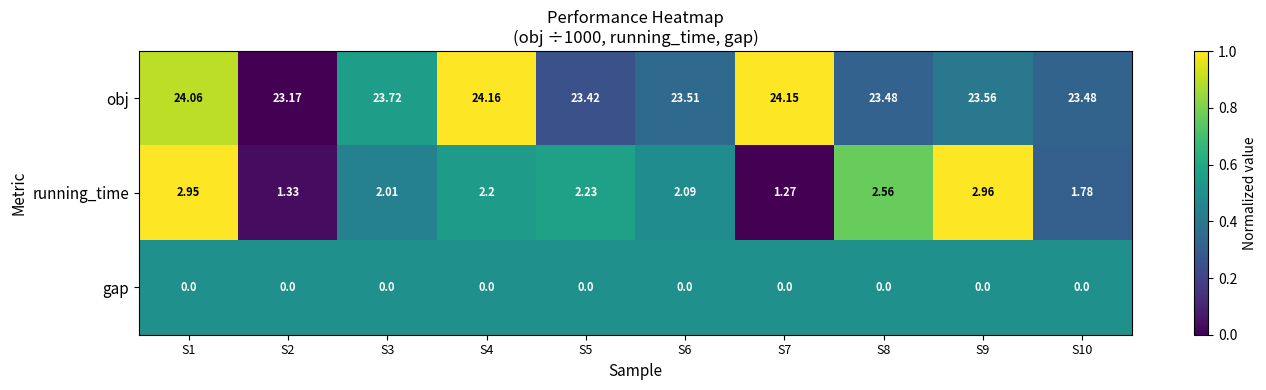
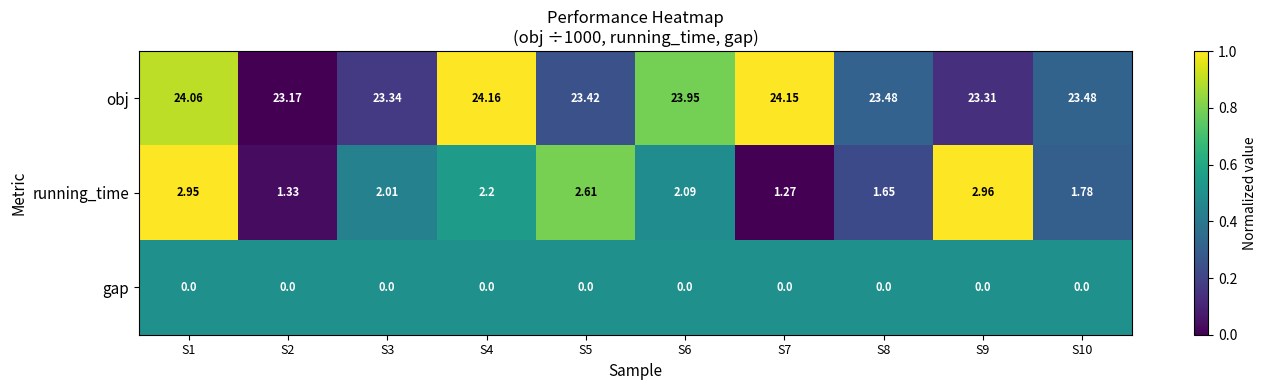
  {
    "obj": {
      "S1": 24.06,
      "S2": 23.17,
-     "S3": 23.72,
+     "S3": 23.34,
      "S4": 24.16,
      "S5": 23.42,
-     "S6": 23.51,
+     "S6": 23.95,
      "S7": 24.15,
      "S8": 23.48,
-     "S9": 23.56,
+     "S9": 23.31,
      "S10": 23.48
    },
    "running_time": {
      "S1": 2.95,
      "S2": 1.33,
      "S3": 2.01,
      "S4": 2.2,
-     "S5": 2.23,
+     "S5": 2.61,
      "S6": 2.09,
      "S7": 1.27,
-     "S8": 2.56,
+     "S8": 1.65,
      "S9": 2.96,
      "S10": 1.78
    },
    "gap": {
      "S1": 0.0,
      "S2": 0.0,
      "S3": 0.0,
      "S4": 0.0,
      "S5": 0.0,
      "S6": 0.0,
      "S7": 0.0,
      "S8": 0.0,
      "S9": 0.0,
      "S10": 0.0
    }
  }
